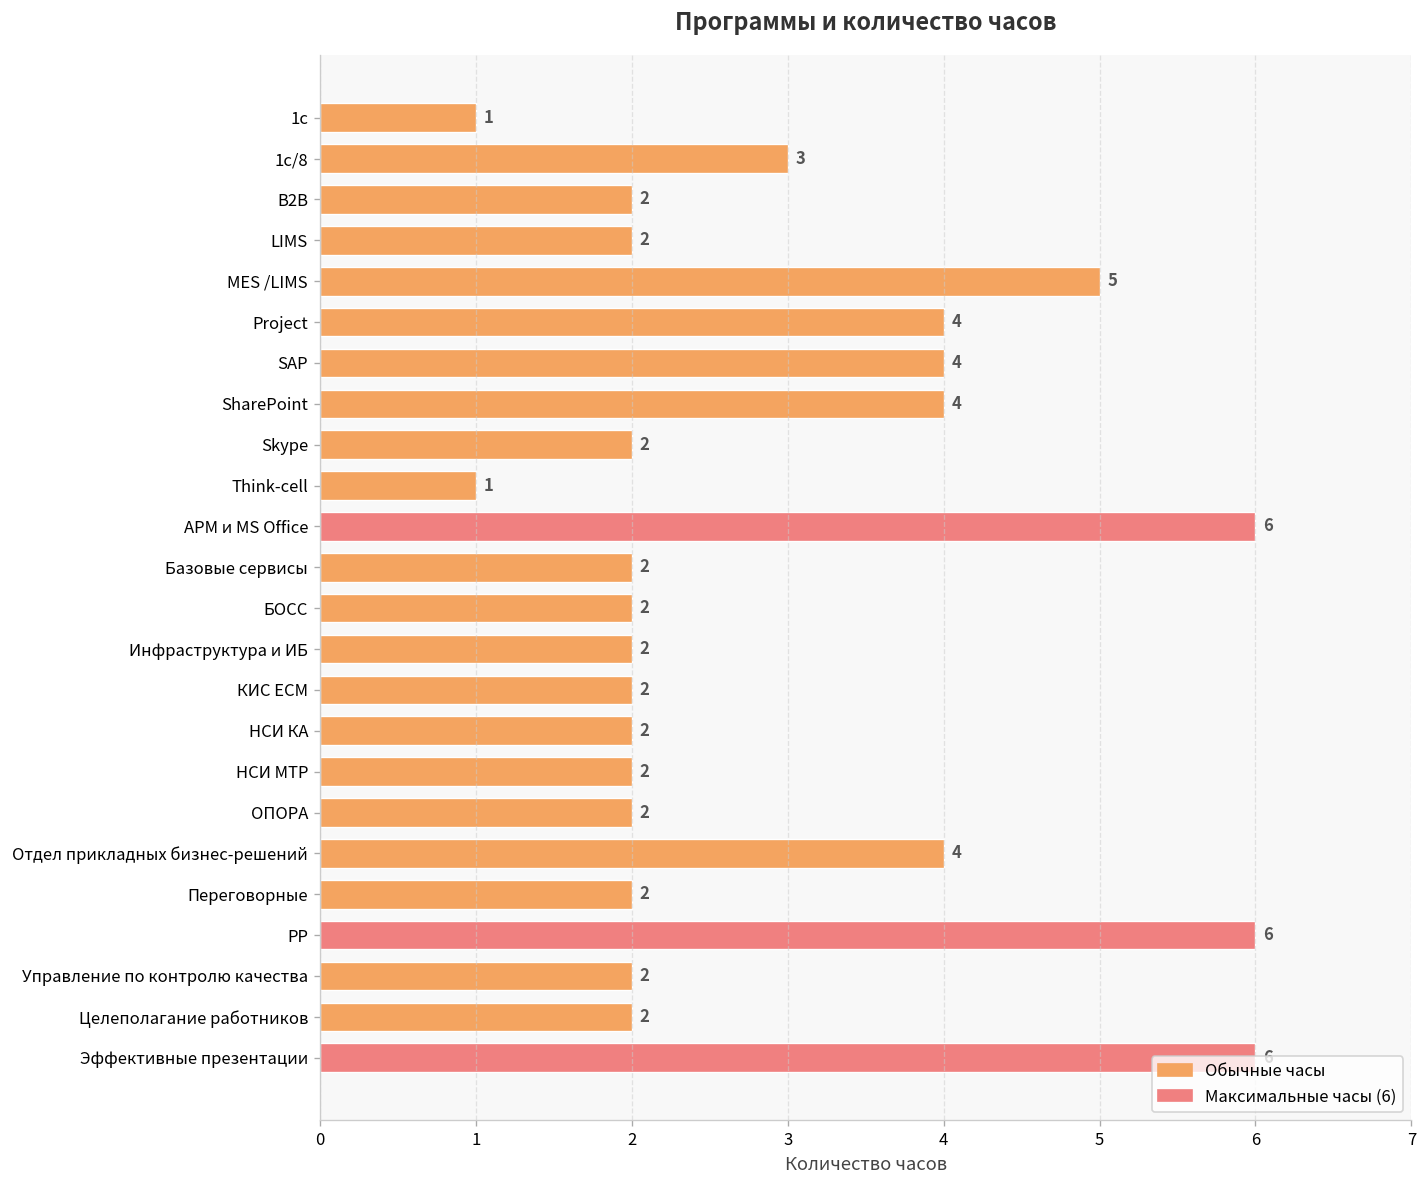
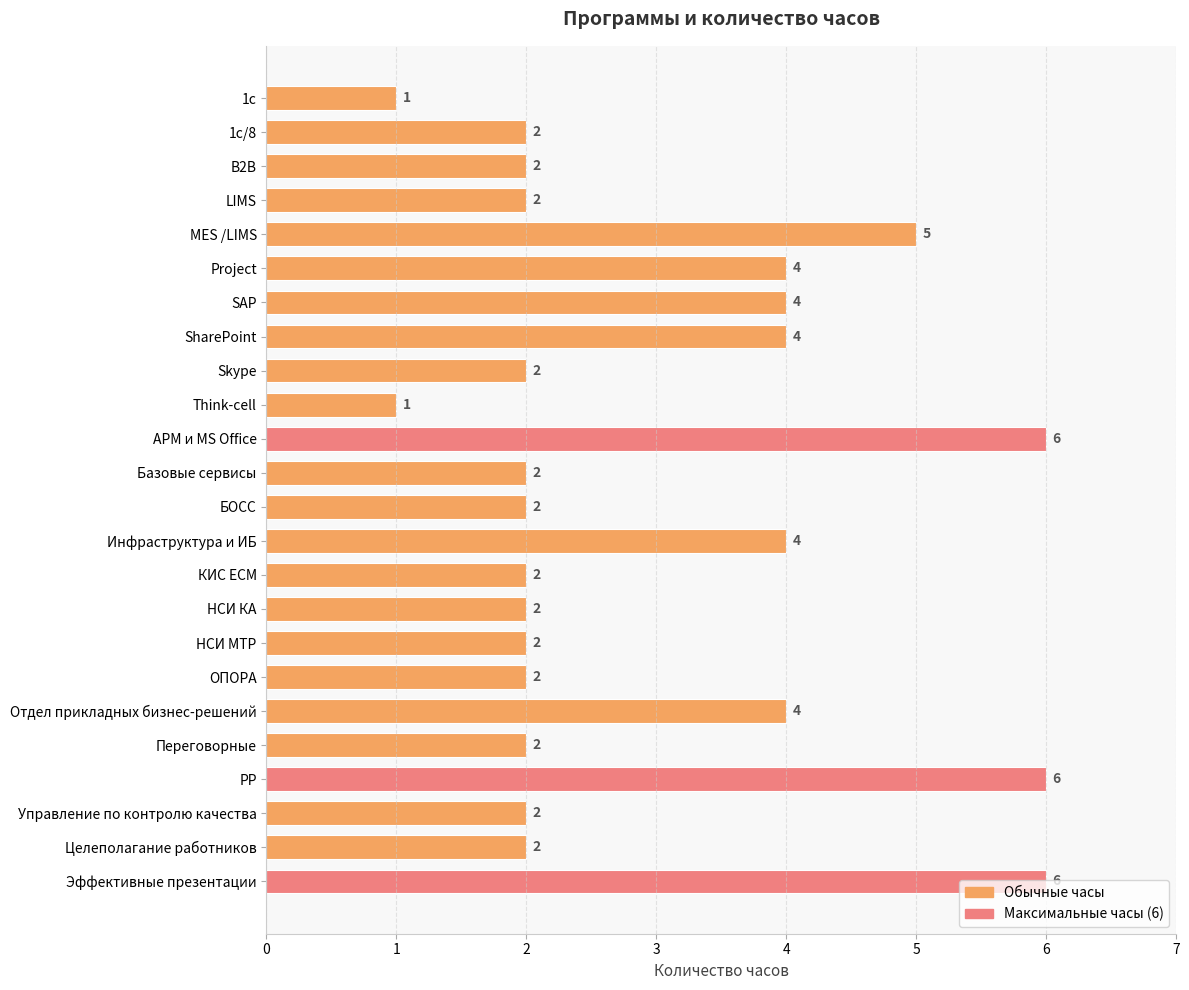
  {
    "1с": 1,
-   "1с/8": 3,
+   "1с/8": 2,
    "B2B": 2,
    "LIMS": 2,
    "MES /LIMS": 5,
    "Project": 4,
    "SAP": 4,
    "SharePoint": 4,
    "Skype": 2,
    "Think-cell": 1,
    "АРМ и MS Office": 6,
    "Базовые сервисы": 2,
    "БОСС": 2,
-   "Инфраструктура и ИБ": 2,
+   "Инфраструктура и ИБ": 4,
    "КИС ЕСМ": 2,
    "НСИ КА": 2,
    "НСИ МТР": 2,
    "ОПОРА": 2,
    "Отдел прикладных бизнес-решений": 4,
    "Переговорные": 2,
    "РР": 6,
    "Управление по контролю качества": 2,
    "Целеполагание работников": 2
  }
